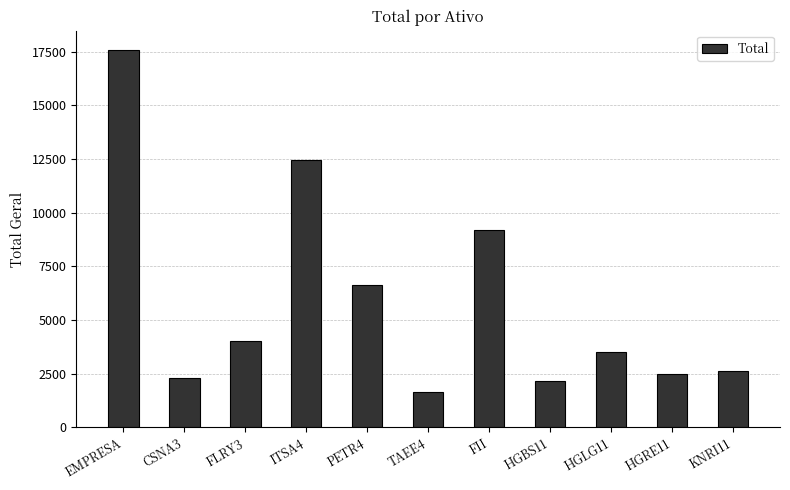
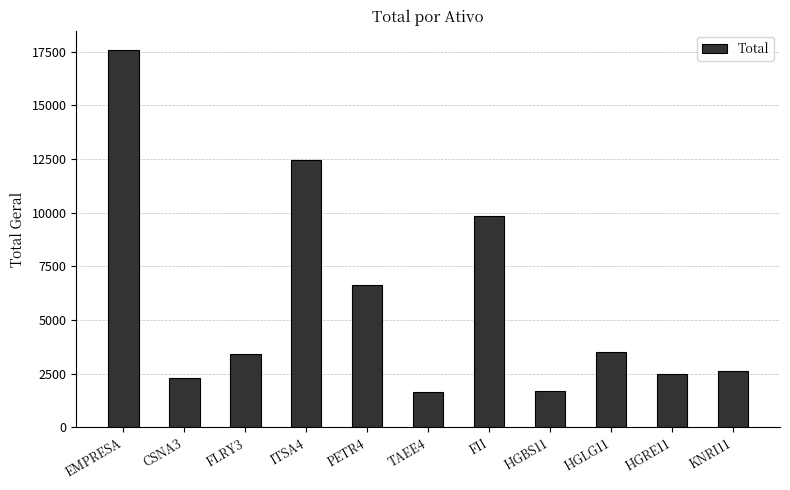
  {
    "EMPRESA": 17600,
    "CSNA3": 2300,
-   "FLRY3": 4000,
+   "FLRY3": 3400,
    "ITSA4": 12500,
    "PETR4": 6600,
    "TAEE4": 1600,
-   "FII": 9200,
-   "HGBS11": 2200,
+   "FII": 9800,
+   "HGBS11": 1700,
    "HGLG11": 3500,
    "HGRE11": 2500,
    "KNRI11": 2600
  }
